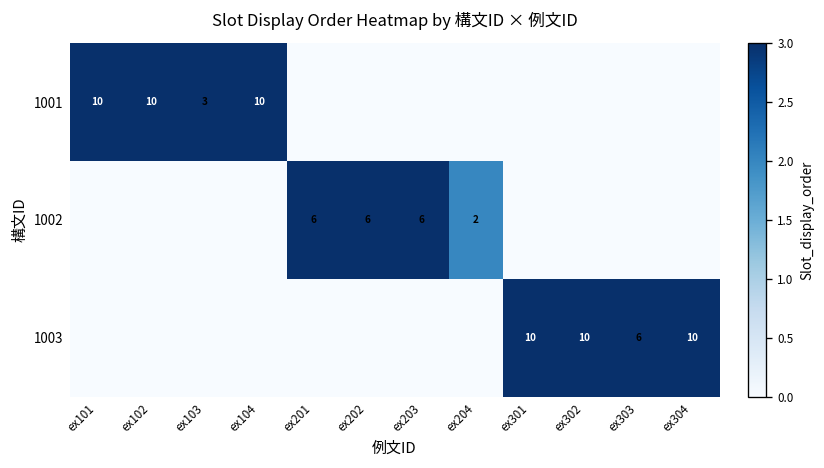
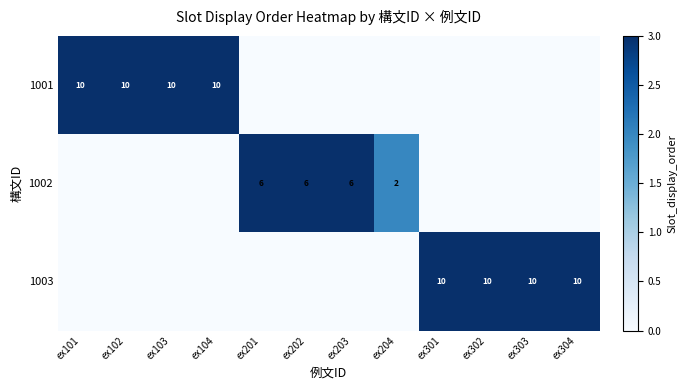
  {
    "1001": {
      "ex101": 10,
      "ex102": 10,
-     "ex103": 3,
+     "ex103": 10,
      "ex104": 10
    },
    "1002": {
      "ex201": 6,
      "ex202": 6,
      "ex203": 6,
      "ex204": 2
    },
    "1003": {
      "ex301": 10,
      "ex302": 10,
-     "ex303": 6,
+     "ex303": 10,
      "ex304": 10
    }
  }
